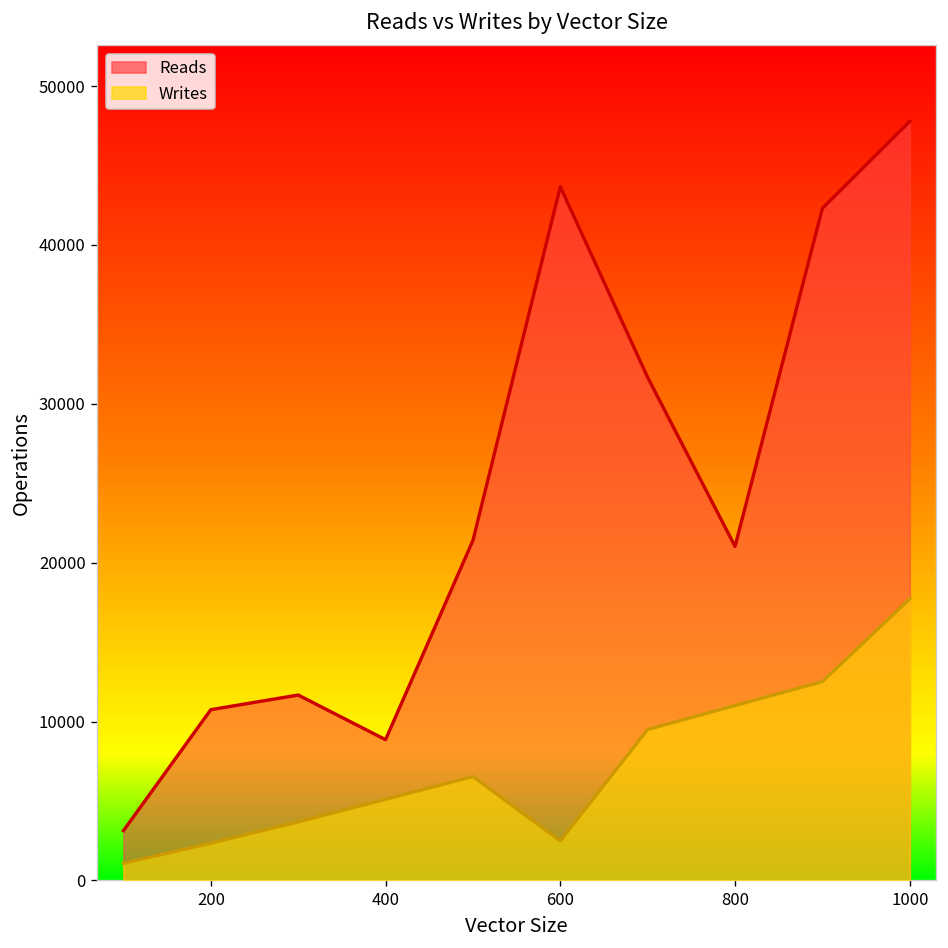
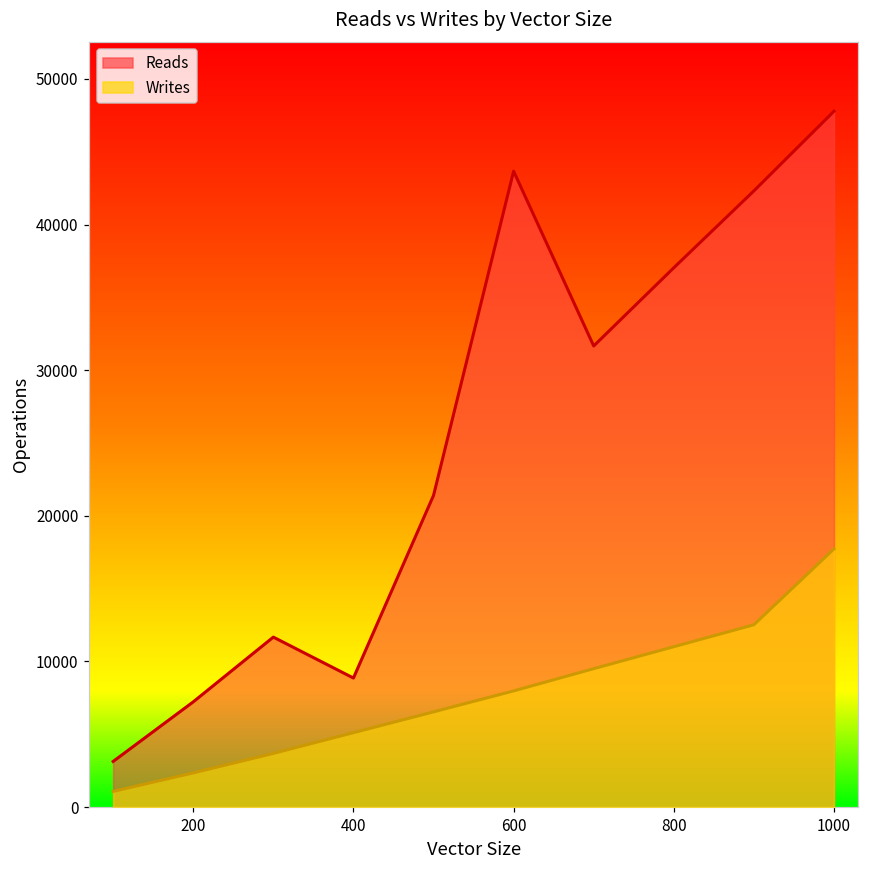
  {
    "Reads": {
-     "200": 10800,
+     "200": 7200,
      "400": 8900,
      "600": 43700,
-     "800": 21000,
+     "800": 37000,
      "1000": 47800
    },
    "Writes": {
      "200": 2300,
      "400": 5100,
-     "600": 2500,
+     "600": 8000,
      "800": 11000,
      "1000": 17700
    }
  }
